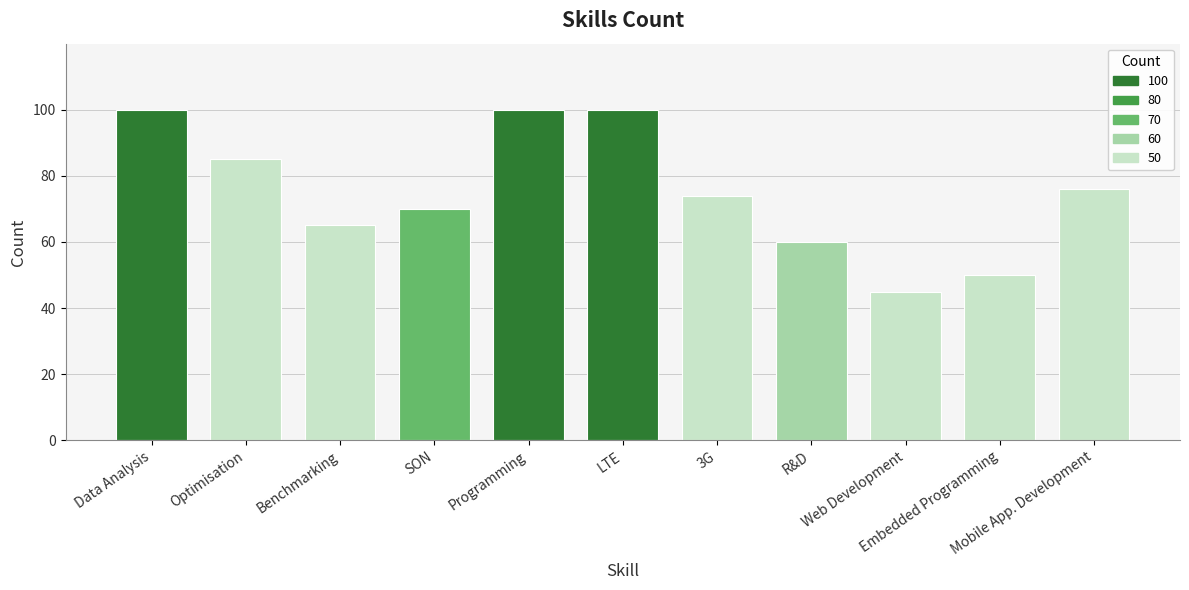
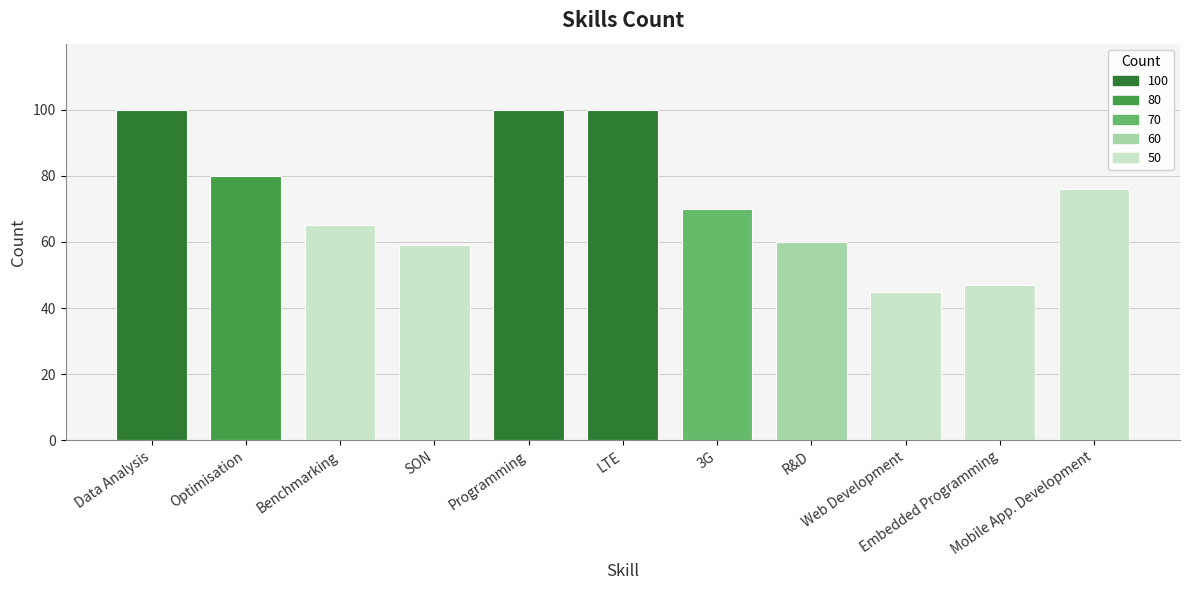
  {
    "Data Analysis": 100,
-   "Optimisation": 85,
+   "Optimisation": 80,
    "Benchmarking": 65,
-   "SON": 70,
+   "SON": 59,
    "Programming": 100,
    "LTE": 100,
-   "3G": 74,
+   "3G": 70,
    "R&D": 60,
    "Web Development": 45,
-   "Embedded Programming": 50,
+   "Embedded Programming": 47,
    "Mobile App. Development": 76
  }
